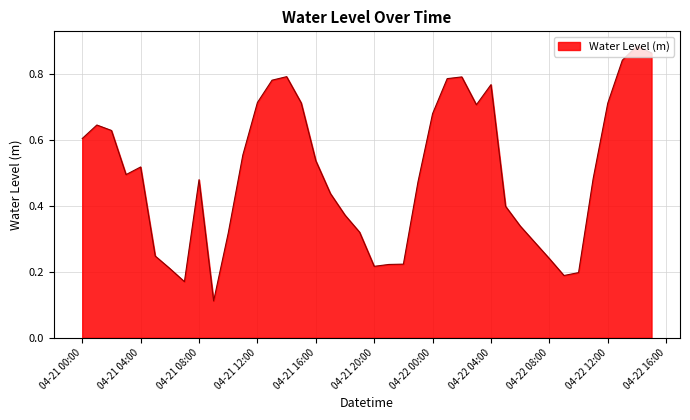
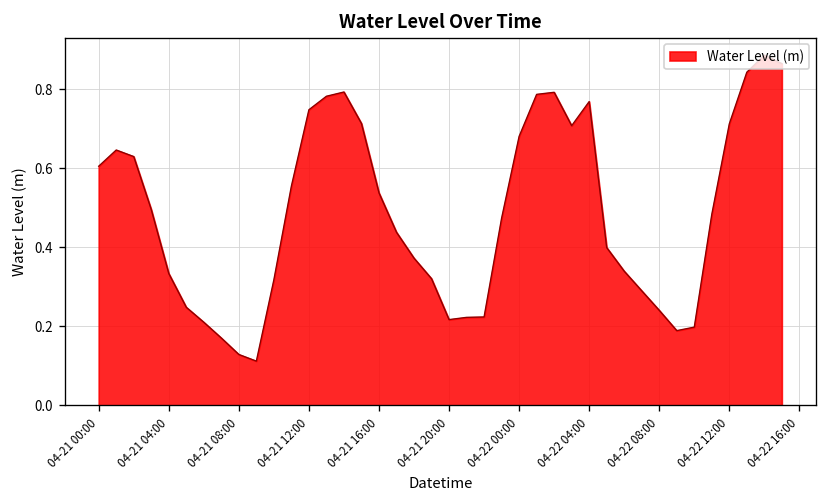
  {
    "04-21 00:00": 0.60,
-   "04-21 04:00": 0.52,
-   "04-21 08:00": 0.48,
-   "04-21 12:00": 0.71,
+   "04-21 04:00": 0.33,
+   "04-21 08:00": 0.13,
+   "04-21 12:00": 0.75,
    "04-21 16:00": 0.54,
    "04-21 20:00": 0.22,
    "04-22 00:00": 0.68,
    "04-22 04:00": 0.77,
    "04-22 08:00": 0.24,
    "04-22 12:00": 0.71
  }
